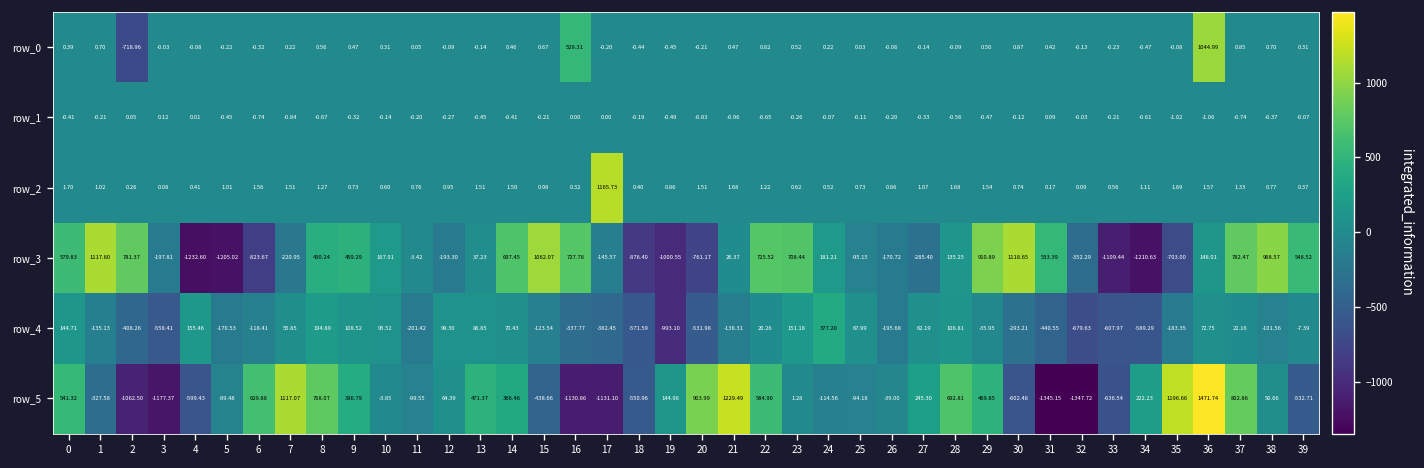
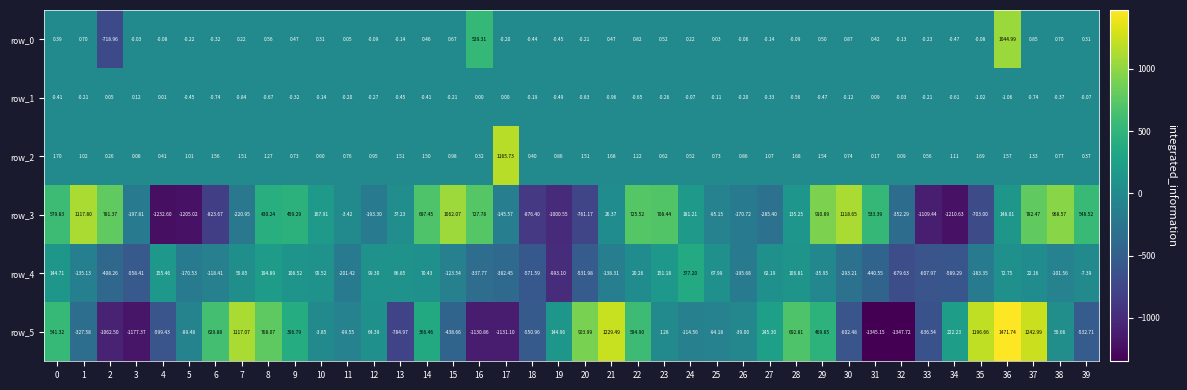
  {
    "row_5": {
      "0": 541.32,
      "1": -327.58,
      "2": -1062.50,
      "3": -1177.37,
      "4": -599.43,
      "5": -89.48,
      "6": 629.88,
      "7": 1117.07,
      "8": 768.07,
      "9": 396.79,
      "10": -3.85,
      "11": -99.55,
      "12": 64.39,
-     "13": 471.37,
+     "13": -784.97,
      "14": 366.46,
      "15": -438.66,
      "16": -1130.86,
      "17": -1131.10,
      "18": -550.96,
      "19": 144.96,
      "20": 903.99,
      "21": 1229.49,
      "22": 584.90,
      "23": 1.28,
      "24": -114.56,
      "25": -94.18,
      "26": -39.00,
      "27": 245.30,
      "28": 692.81,
      "29": 469.85,
      "30": -602.48,
      "31": -1345.15,
      "32": -1347.72,
      "33": -636.54,
      "34": 222.23,
      "35": 1196.66,
      "36": 1471.74,
-     "37": 802.86,
+     "37": 1242.99,
      "38": 50.66,
      "39": -532.71
    }
  }
